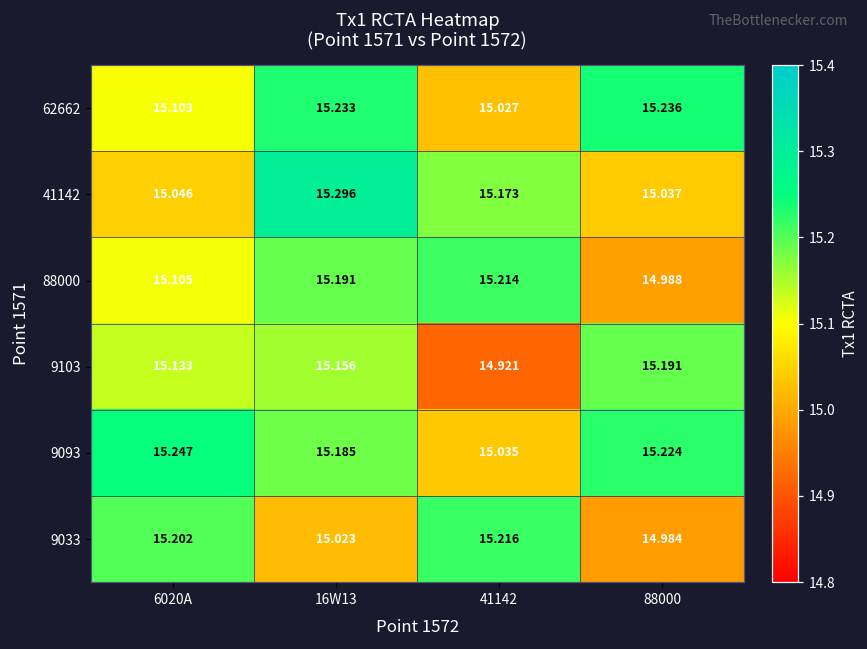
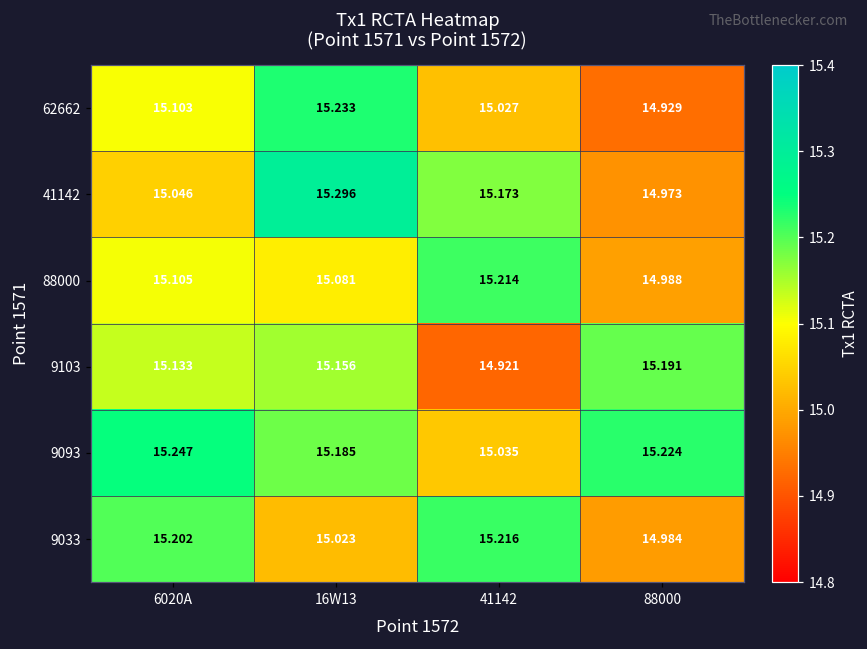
  {
    "62662": {
      "6020A": 15.103,
      "16W13": 15.233,
      "41142": 15.027,
-     "88000": 15.236
+     "88000": 14.929
    },
    "41142": {
      "6020A": 15.046,
      "16W13": 15.296,
      "41142": 15.173,
-     "88000": 15.037
+     "88000": 14.973
    },
    "88000": {
      "6020A": 15.105,
-     "16W13": 15.191,
+     "16W13": 15.081,
      "41142": 15.214,
      "88000": 14.988
    },
    "9103": {
      "6020A": 15.133,
      "16W13": 15.156,
      "41142": 14.921,
      "88000": 15.191
    },
    "9093": {
      "6020A": 15.247,
      "16W13": 15.185,
      "41142": 15.035,
      "88000": 15.224
    },
    "9033": {
      "6020A": 15.202,
      "16W13": 15.023,
      "41142": 15.216,
      "88000": 14.984
    }
  }
